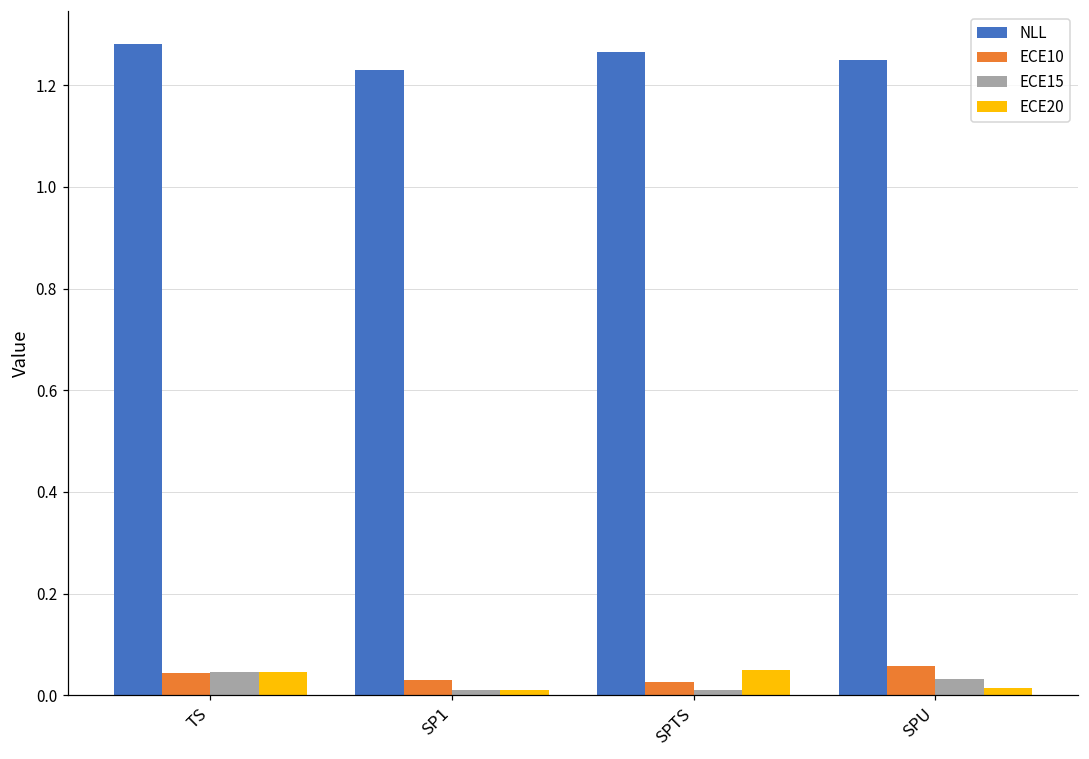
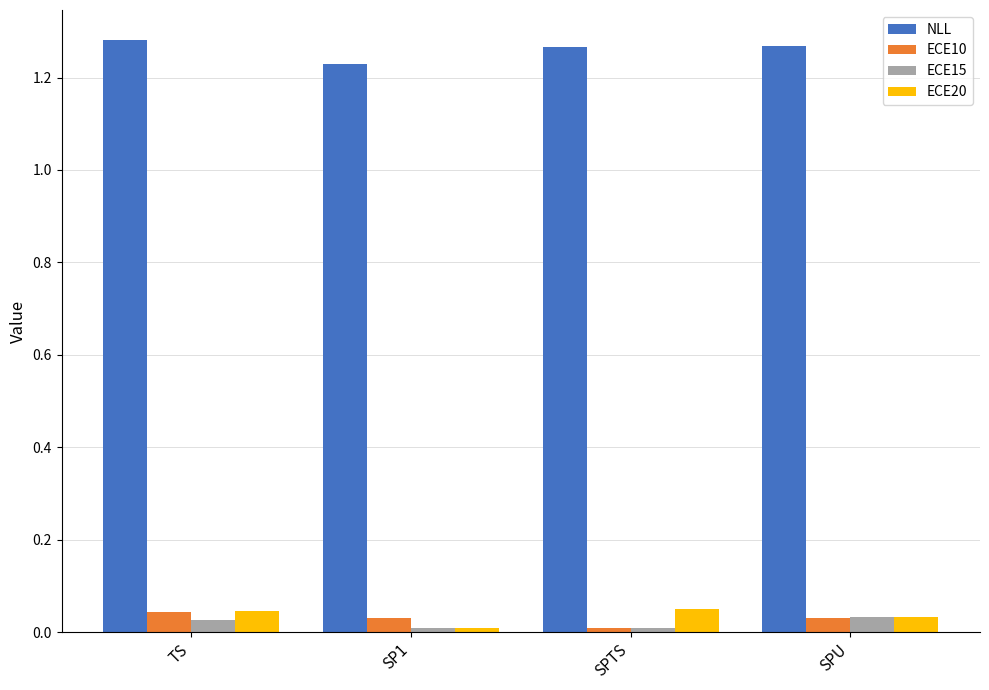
  {
    "NLL": {
      "TS": 1.28,
      "SP1": 1.23,
      "SPTS": 1.27,
-     "SPU": 1.25
+     "SPU": 1.27
    },
    "ECE10": {
      "TS": 0.04,
      "SP1": 0.03,
-     "SPTS": 0.03,
-     "SPU": 0.06
+     "SPTS": 0.01,
+     "SPU": 0.03
    },
    "ECE15": {
-     "TS": 0.04,
+     "TS": 0.03,
      "SP1": 0.01,
      "SPTS": 0.01,
      "SPU": 0.03
    },
    "ECE20": {
      "TS": 0.04,
      "SP1": 0.01,
      "SPTS": 0.05,
-     "SPU": 0.01
+     "SPU": 0.03
    }
  }
